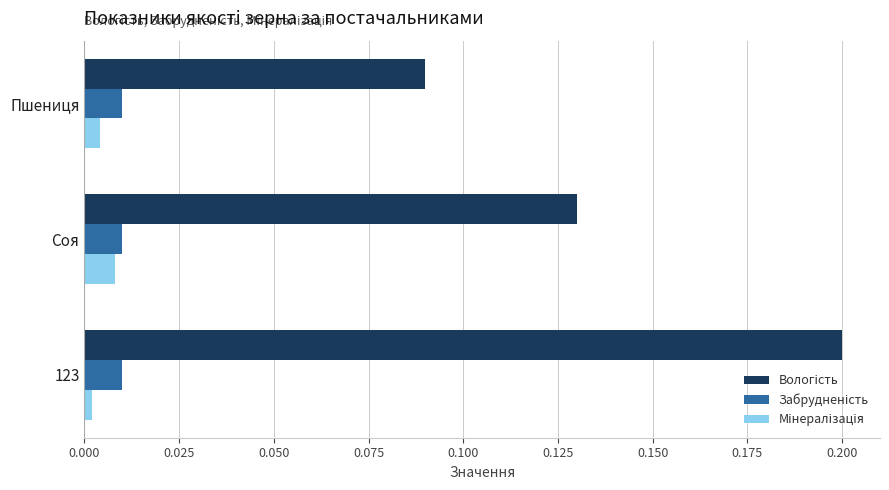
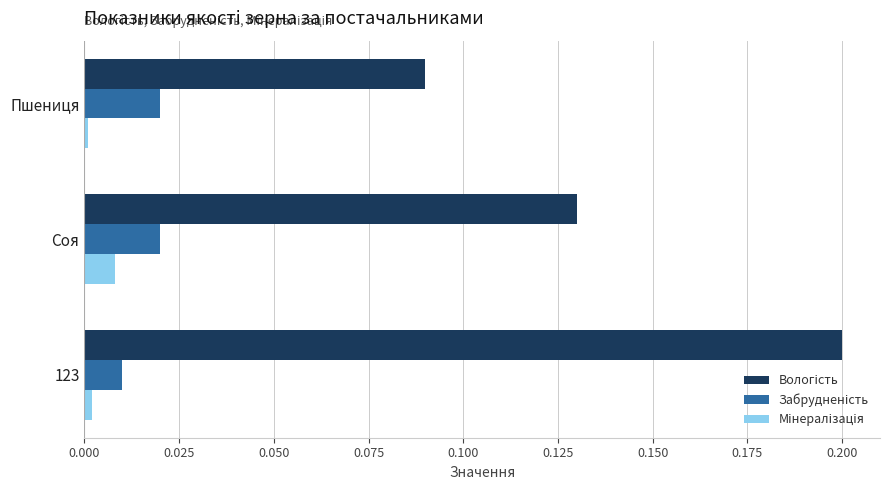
  {
    "Вологість": {
      "Пшениця": 0.090,
      "Соя": 0.130,
      "123": 0.200
    },
    "Забрудненість": {
-     "Пшениця": 0.01,
-     "Соя": 0.01,
+     "Пшениця": 0.02,
+     "Соя": 0.02,
      "123": 0.01
    },
    "Мінералізація": {
-     "Пшениця": 0.004,
+     "Пшениця": 0.001,
      "Соя": 0.008,
      "123": 0.002
    }
  }
